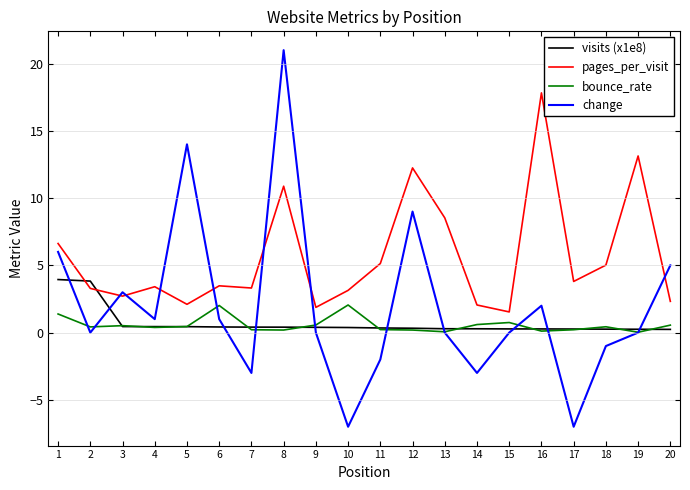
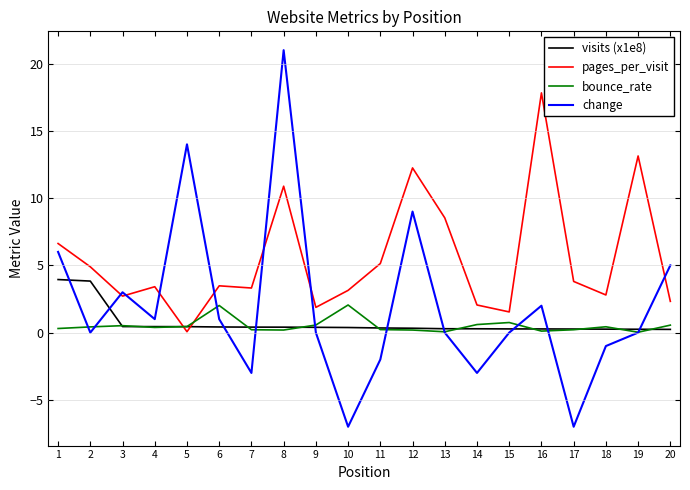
  {
    "visits (x1e8)": {
      "1": 3.9,
      "2": 3.8,
      "6": 0.4,
      "7": 0.4,
      "8": 0.4,
      "10": 0.4,
      "13": 0.3,
      "14": 0.3,
      "15": 0.3,
      "19": 0.2,
      "20": 0.2
    },
    "pages_per_visit": {
      "1": 6.6,
-     "2": 3.3,
+     "2": 4.9,
      "3": 2.7,
      "4": 3.4,
-     "5": 2.1,
+     "5": 0.1,
      "6": 3.5,
      "7": 3.3,
      "8": 10.9,
      "9": 1.9,
      "10": 3.1,
      "11": 5.1,
      "12": 12.2,
      "13": 8.5,
      "14": 2.1,
      "15": 1.5,
      "16": 17.8,
      "17": 3.8,
-     "18": 5.0,
+     "18": 2.8,
      "19": 13.1,
      "20": 2.3
    },
    "bounce_rate": {
-     "1": 1.4,
+     "1": 0.3,
      "2": 0.4,
      "6": 2.0,
      "7": 0.2,
      "8": 0.2,
      "10": 2.1,
      "14": 0.6,
      "15": 0.7,
      "20": 0.6
    },
    "change": {
      "1": 6.0,
      "2": 0.0,
      "3": 3.0,
      "4": 1.0,
      "5": 14.0,
      "6": 1.0,
      "7": -3.0,
      "8": 21.0,
      "9": 0.0,
      "10": -7.0,
      "11": -2.0,
      "12": 9.0,
      "14": -3.0,
      "15": 0.0,
      "16": 2.0,
      "17": -7.0,
      "18": -1.0,
      "20": 5.0
    }
  }
